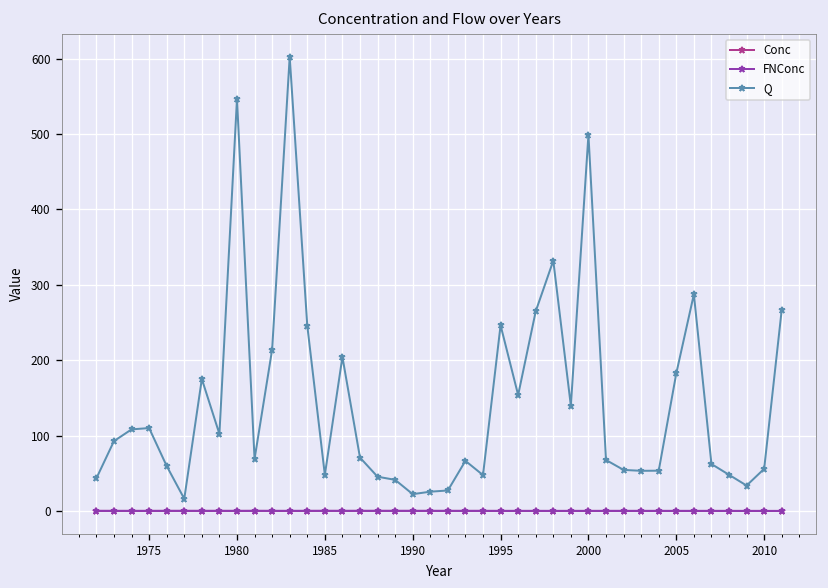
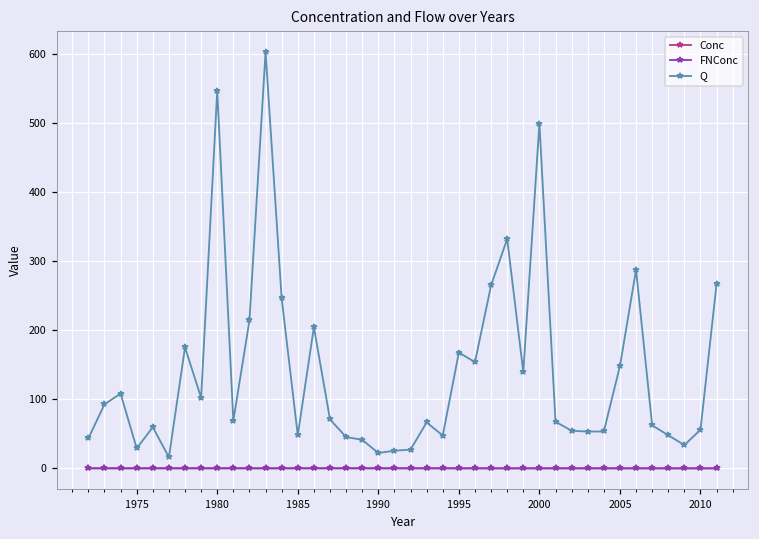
  {
    "FNConc": {
      "1975": 0,
      "1980": 0,
      "1985": 0,
      "1990": 0,
      "1995": 0,
      "2000": 0,
      "2005": 0,
      "2010": 0
    },
    "Q": {
-     "1975": 110,
+     "1975": 30,
      "1980": 550,
      "1985": 50,
      "1990": 20,
-     "1995": 250,
+     "1995": 170,
      "2000": 500,
-     "2005": 180,
+     "2005": 150,
      "2010": 60
    }
  }
